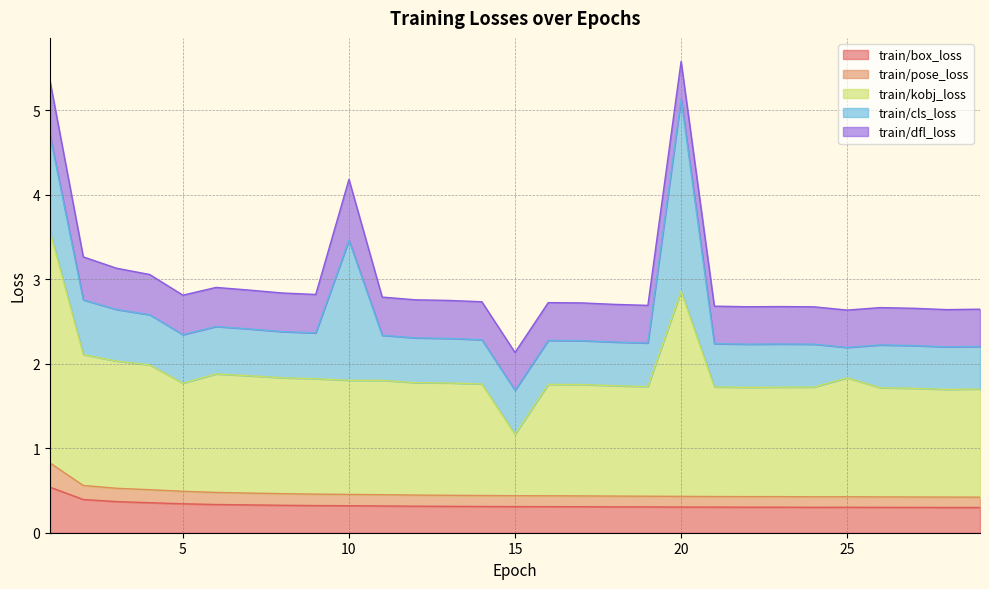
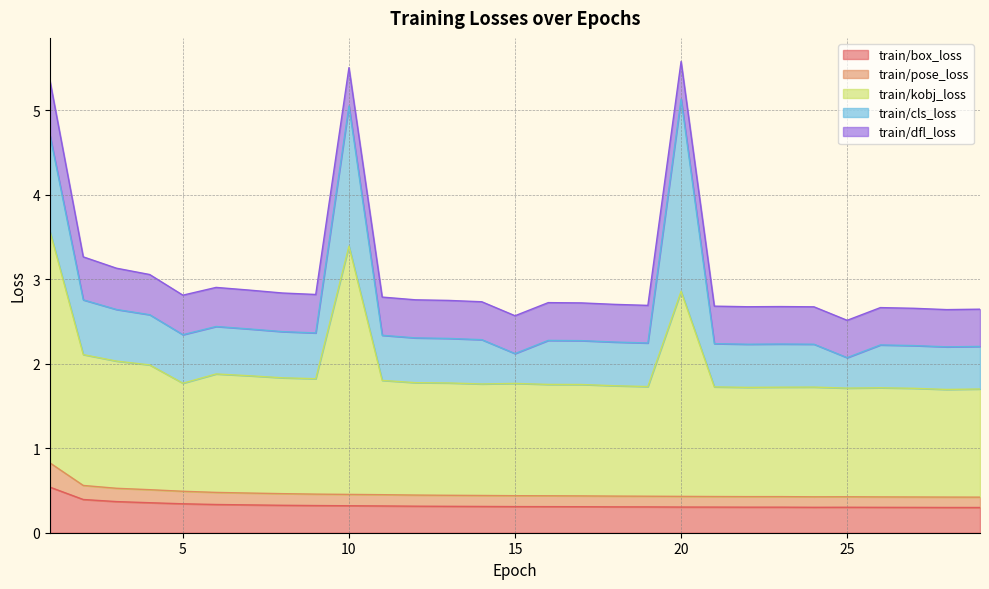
  {
    "train/kobj_loss": {
      "5": 1.3,
-     "10": 1.4,
-     "15": 0.7,
+     "10": 2.9,
+     "15": 1.3,
      "20": 2.4,
-     "25": 1.4
+     "25": 1.3
    },
    "train/cls_loss": {
      "5": 0.6,
      "10": 1.7,
-     "15": 0.5,
+     "15": 0.4,
      "20": 2.3,
      "25": 0.4
    },
    "train/dfl_loss": {
      "5": 0.5,
-     "10": 0.7,
+     "10": 0.5,
      "15": 0.4,
      "20": 0.4,
      "25": 0.4
    }
  }
